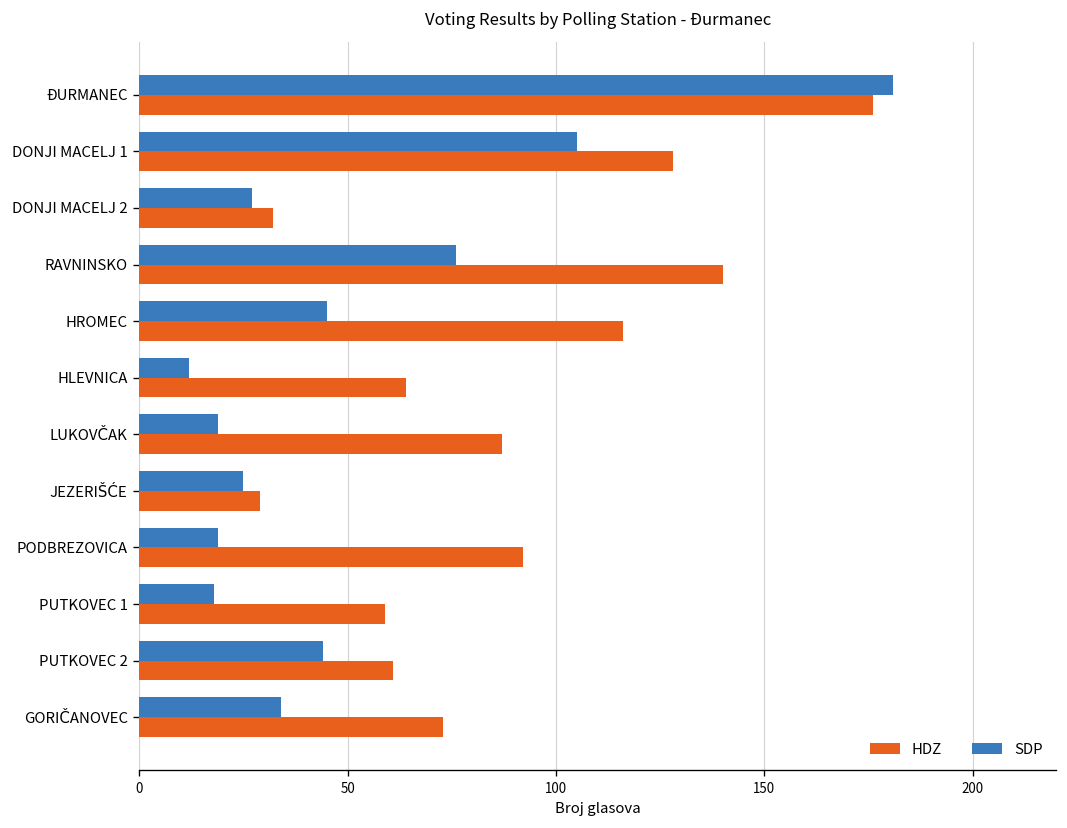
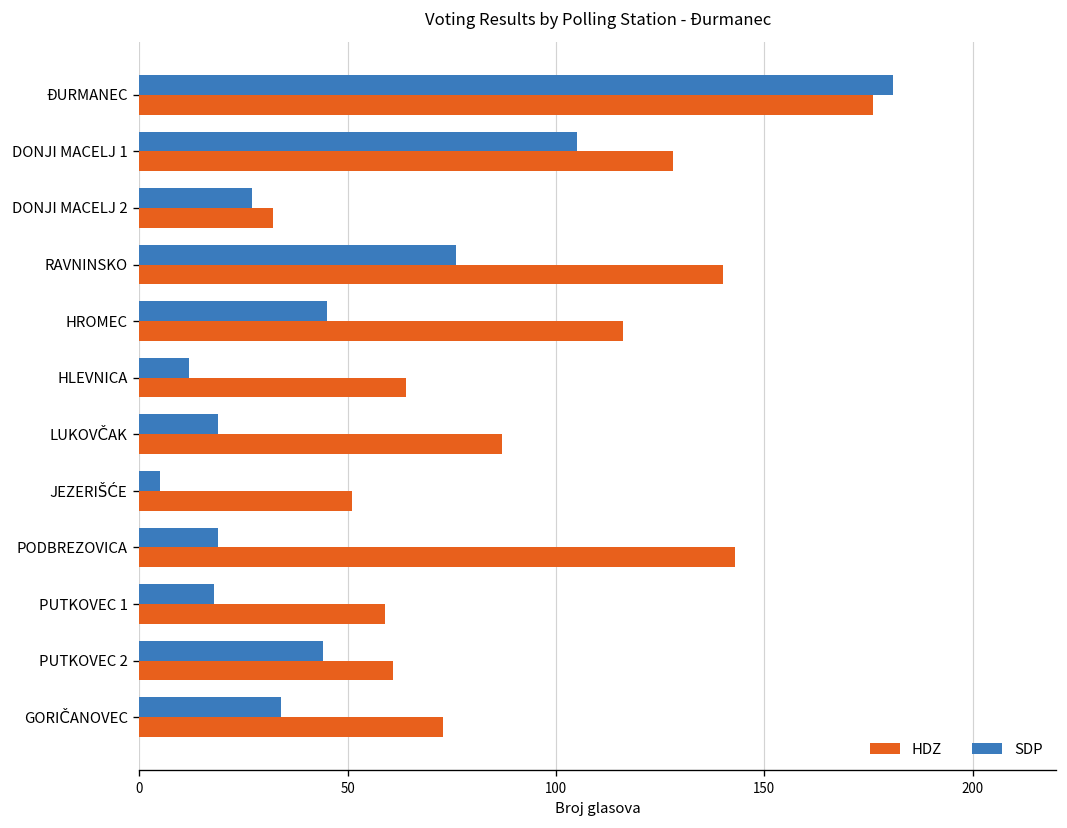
  {
    "HDZ": {
      "ĐURMANEC": 176,
      "DONJI MACELJ 1": 128,
      "DONJI MACELJ 2": 32,
      "RAVNINSKO": 140,
      "HROMEC": 116,
      "HLEVNICA": 64,
      "LUKOVČAK": 87,
-     "JEZERIŠĆE": 29,
-     "PODBREZOVICA": 92,
+     "JEZERIŠĆE": 51,
+     "PODBREZOVICA": 143,
      "PUTKOVEC 1": 59,
      "PUTKOVEC 2": 61,
      "GORIČANOVEC": 73
    },
    "SDP": {
      "ĐURMANEC": 181,
      "DONJI MACELJ 1": 105,
      "DONJI MACELJ 2": 27,
      "RAVNINSKO": 76,
      "HROMEC": 45,
      "HLEVNICA": 12,
      "LUKOVČAK": 19,
-     "JEZERIŠĆE": 25,
+     "JEZERIŠĆE": 5,
      "PODBREZOVICA": 19,
      "PUTKOVEC 1": 18,
      "PUTKOVEC 2": 44,
      "GORIČANOVEC": 34
    }
  }
